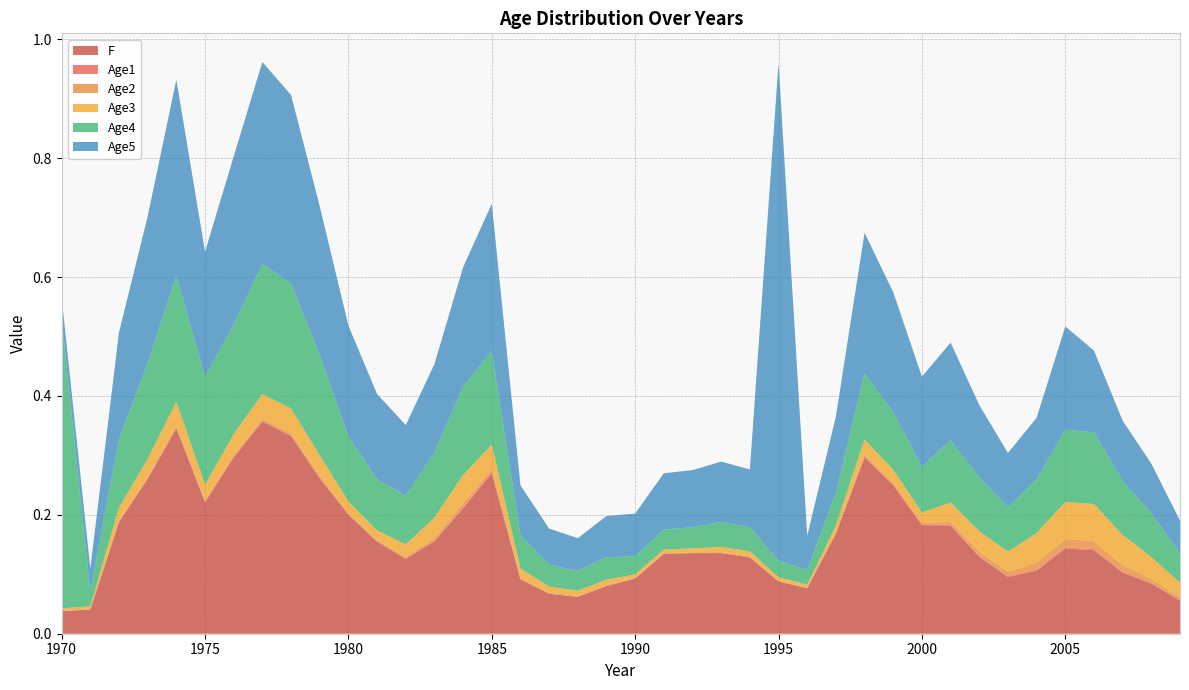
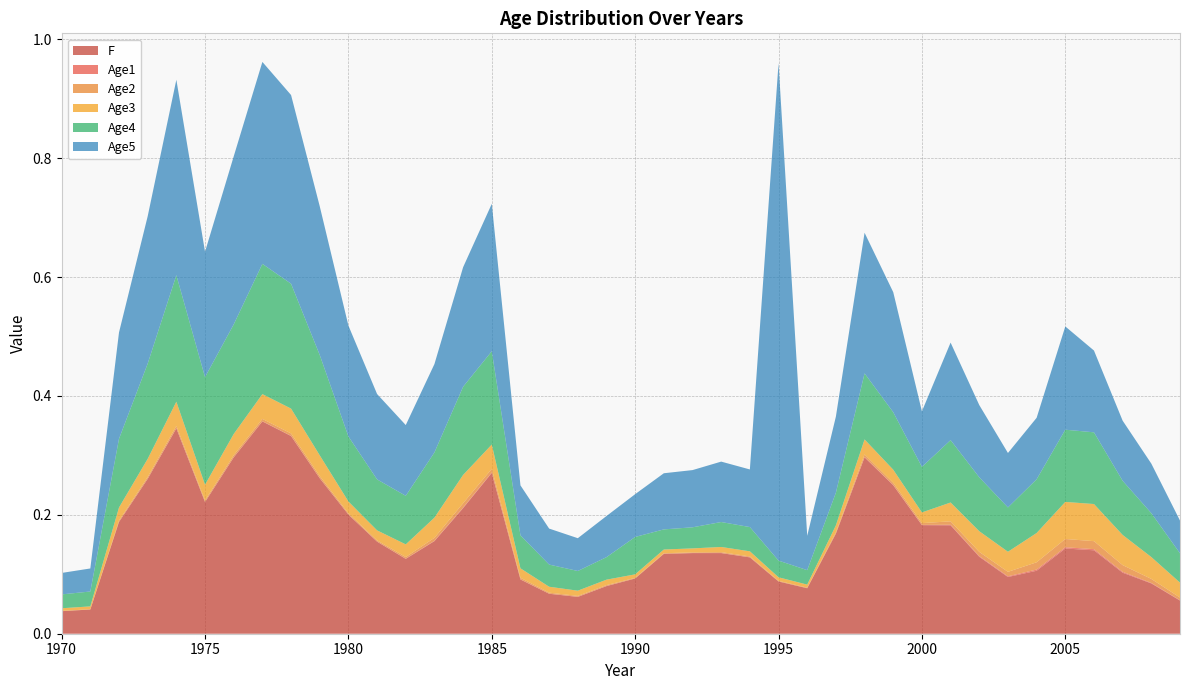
  {
    "Age4": {
-     "1970": 0.49,
+     "1970": 0.02,
      "1975": 0.18,
      "1980": 0.11,
      "1985": 0.16,
-     "1990": 0.03,
+     "1990": 0.06,
      "1995": 0.03,
      "2000": 0.08,
      "2005": 0.12
    },
    "Age5": {
      "1970": 0.04,
      "1975": 0.21,
      "1980": 0.19,
      "1985": 0.25,
      "1990": 0.07,
      "1995": 0.84,
-     "2000": 0.15,
+     "2000": 0.09,
      "2005": 0.17
    }
  }
